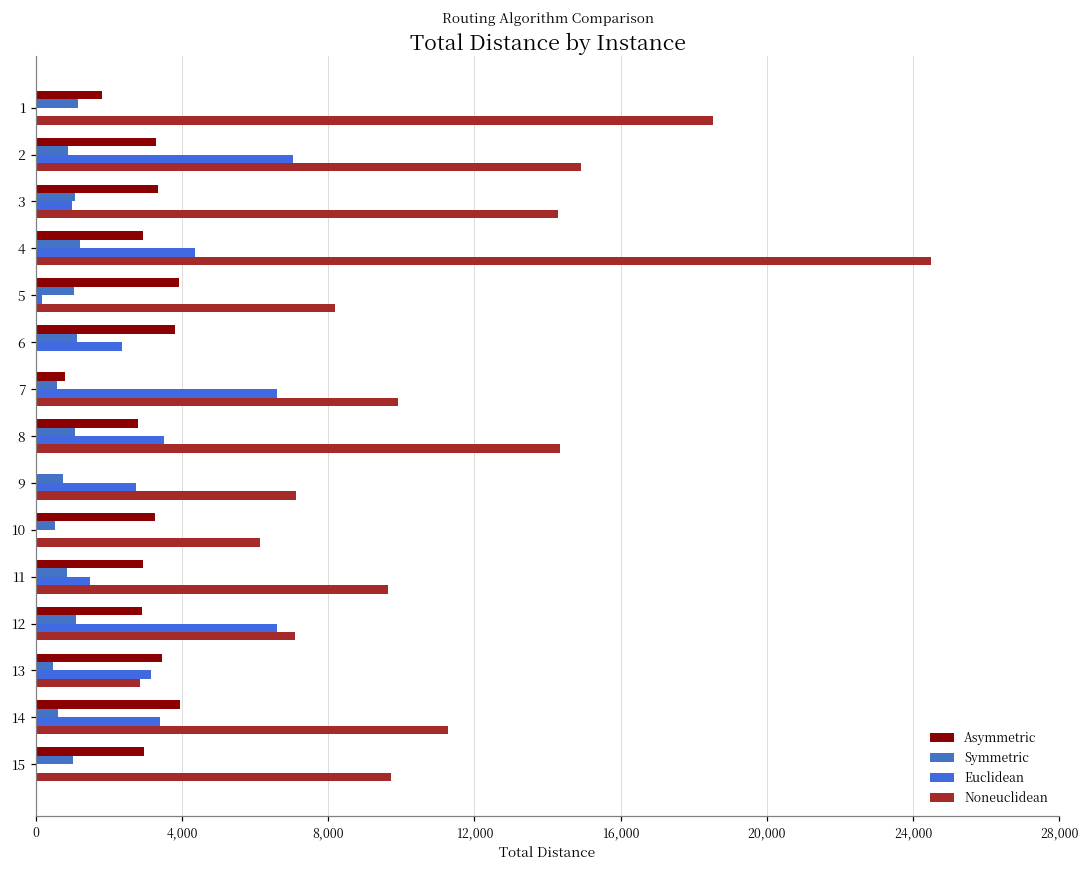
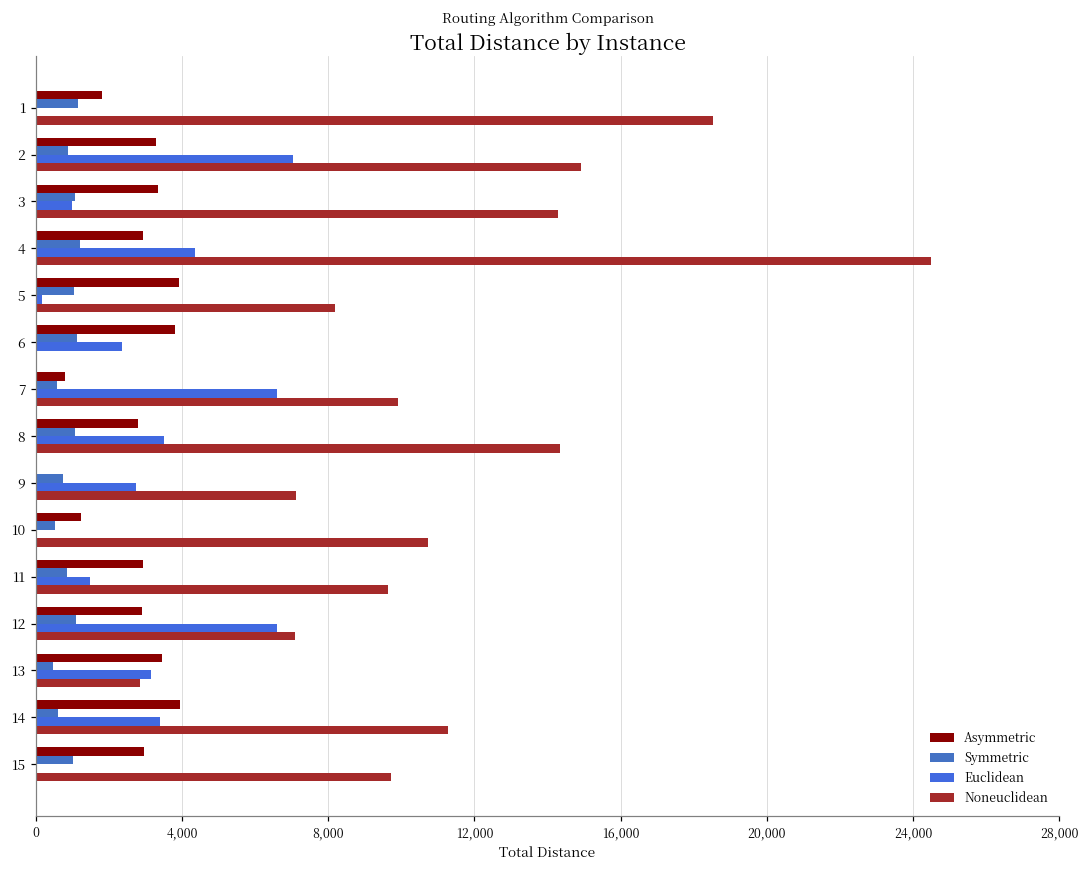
  {
    "Asymmetric": {
      "1": "1,800",
      "2": "3,300",
      "3": "3,300",
      "4": "2,900",
      "5": "3,900",
      "6": "3,800",
      "7": "800",
      "8": "2,800",
      "9": "0",
-     "10": "3,300",
+     "10": "1,200",
      "11": "2,900",
      "12": "2,900",
      "13": "3,400",
      "14": "3,900",
      "15": "3,000"
    },
    "Noneuclidean": {
      "1": "18,500",
      "2": "14,900",
      "3": "14,300",
      "4": "24,500",
      "5": "8,200",
      "6": "0",
      "7": "9,900",
      "8": "14,300",
      "9": "7,100",
-     "10": "6,100",
+     "10": "10,700",
      "11": "9,600",
      "12": "7,100",
      "13": "2,900",
      "14": "11,300",
      "15": "9,700"
    }
  }
